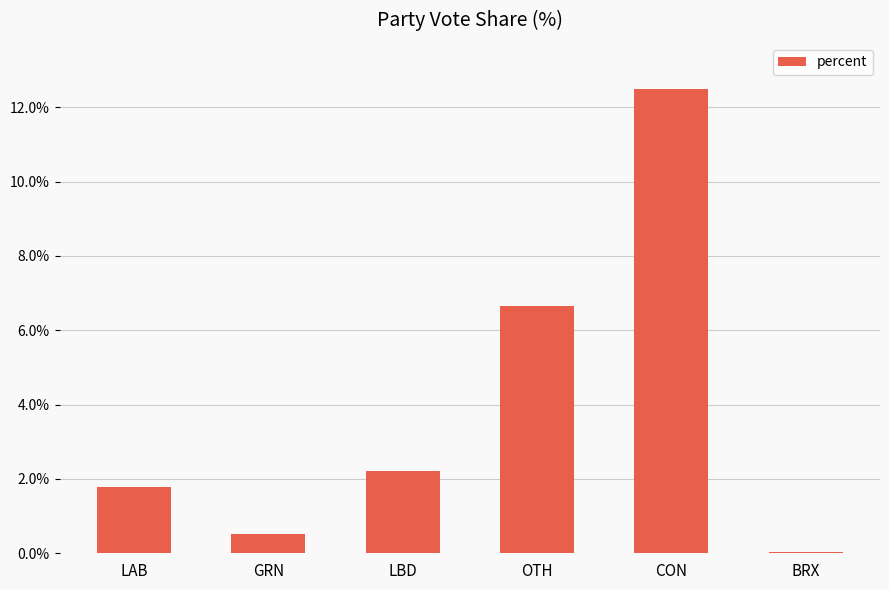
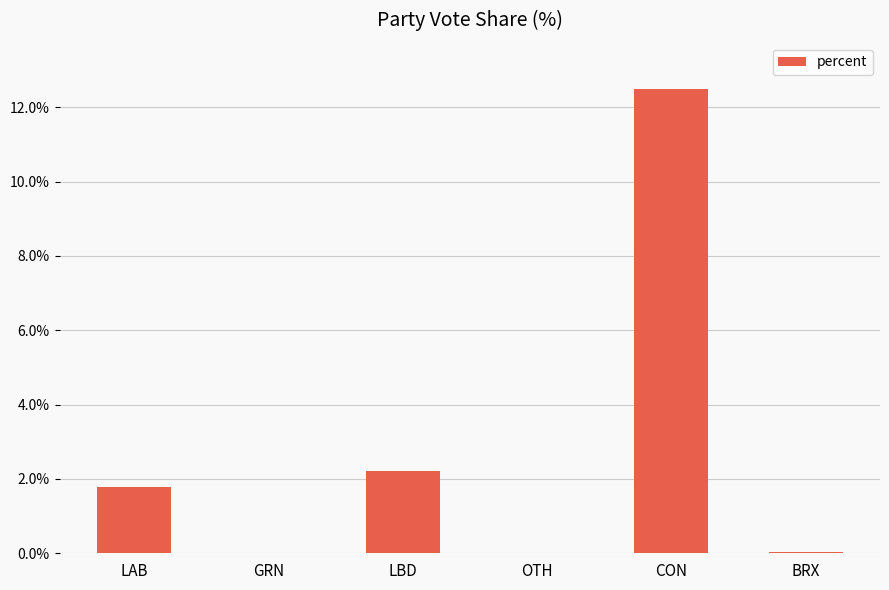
  {
    "LAB": "1.8%",
-   "GRN": "0.5%",
+   "GRN": "0.0%",
    "LBD": "2.2%",
-   "OTH": "6.7%",
+   "OTH": "0.0%",
    "CON": "12.5%"
  }
